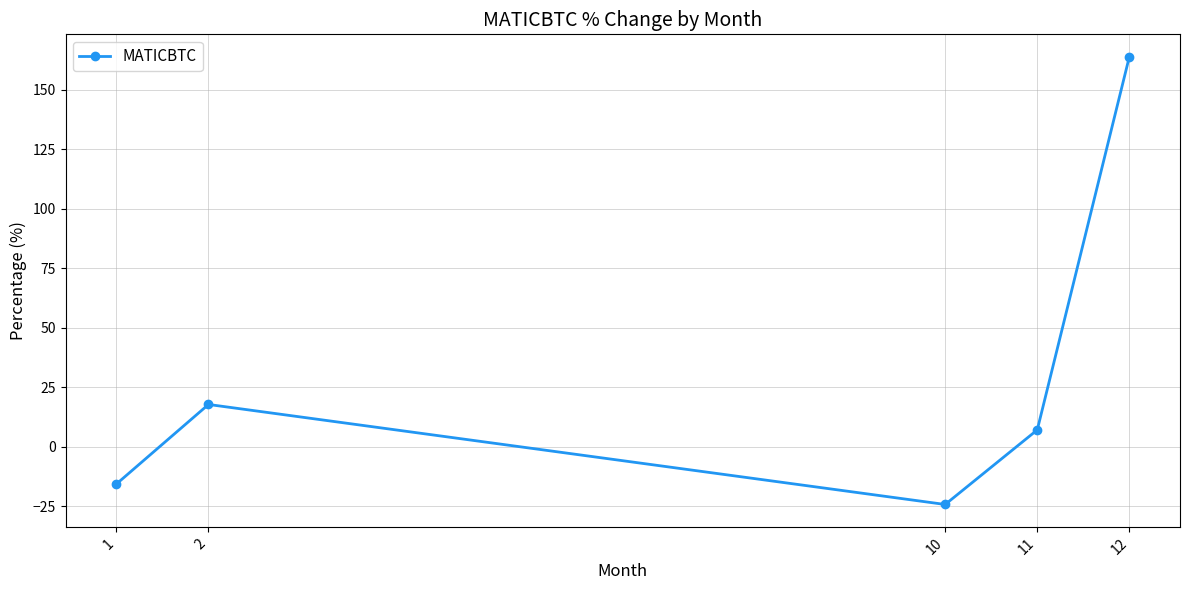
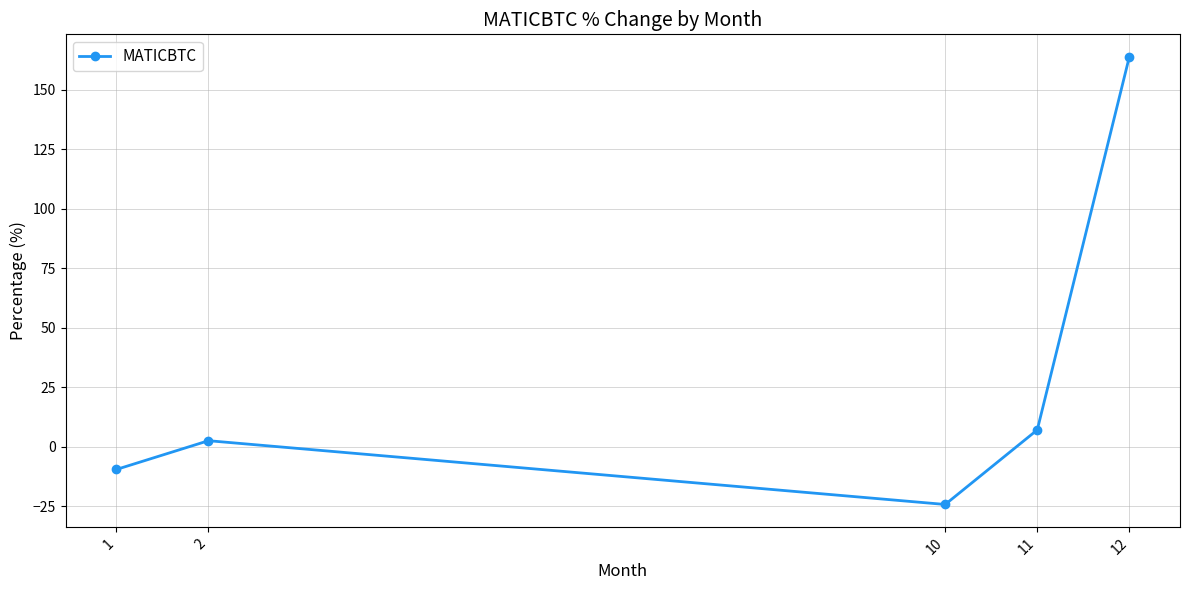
  {
-   "1": -16,
-   "2": 18,
+   "1": -10,
+   "2": 3,
    "10": -24,
    "11": 7,
    "12": 164
  }
